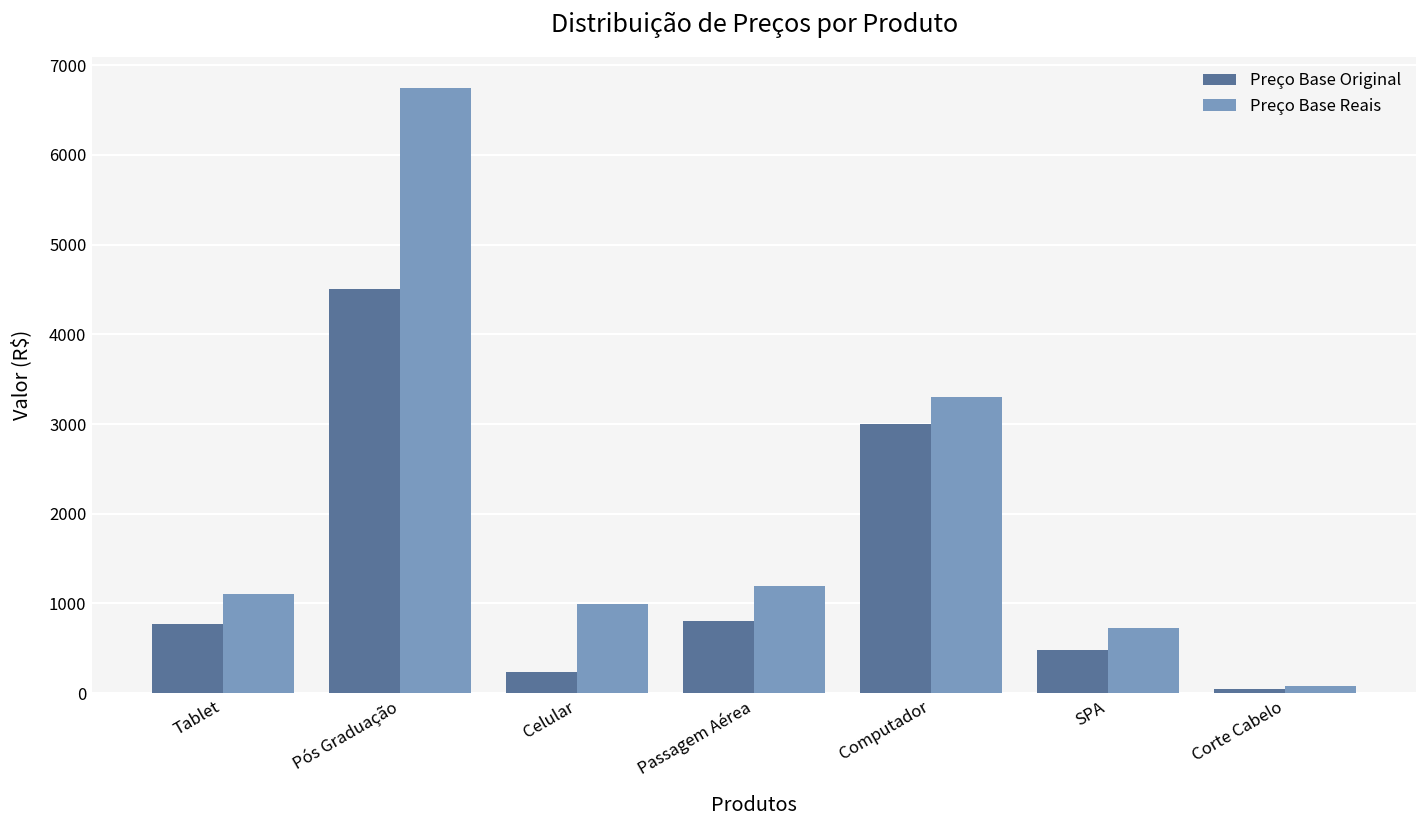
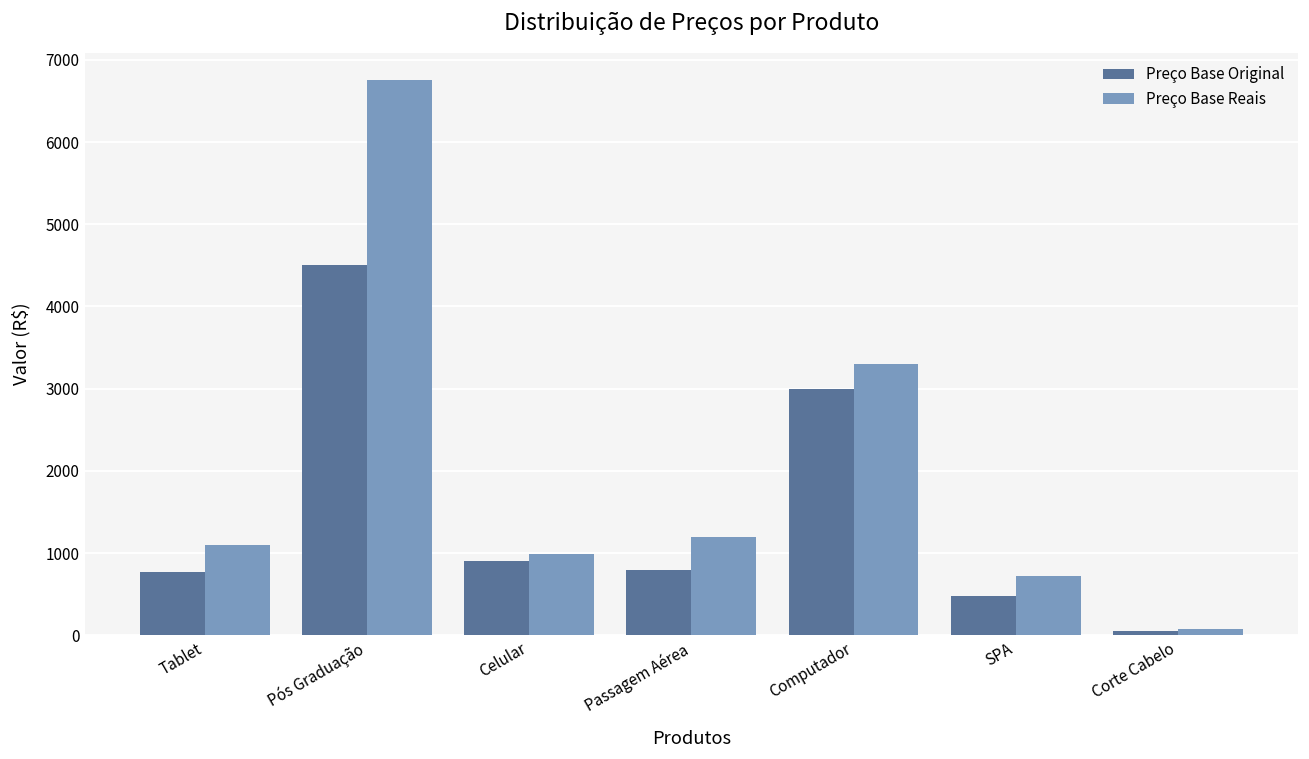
  {
    "Preço Base Original": {
      "Tablet": 800,
      "Pós Graduação": 4500,
-     "Celular": 200,
+     "Celular": 900,
      "Passagem Aérea": 800,
      "Computador": 3000,
      "SPA": 500,
      "Corte Cabelo": 100
    },
    "Preço Base Reais": {
      "Tablet": 1100,
      "Pós Graduação": 6800,
      "Celular": 1000,
      "Passagem Aérea": 1200,
      "Computador": 3300,
      "SPA": 700,
      "Corte Cabelo": 100
    }
  }
